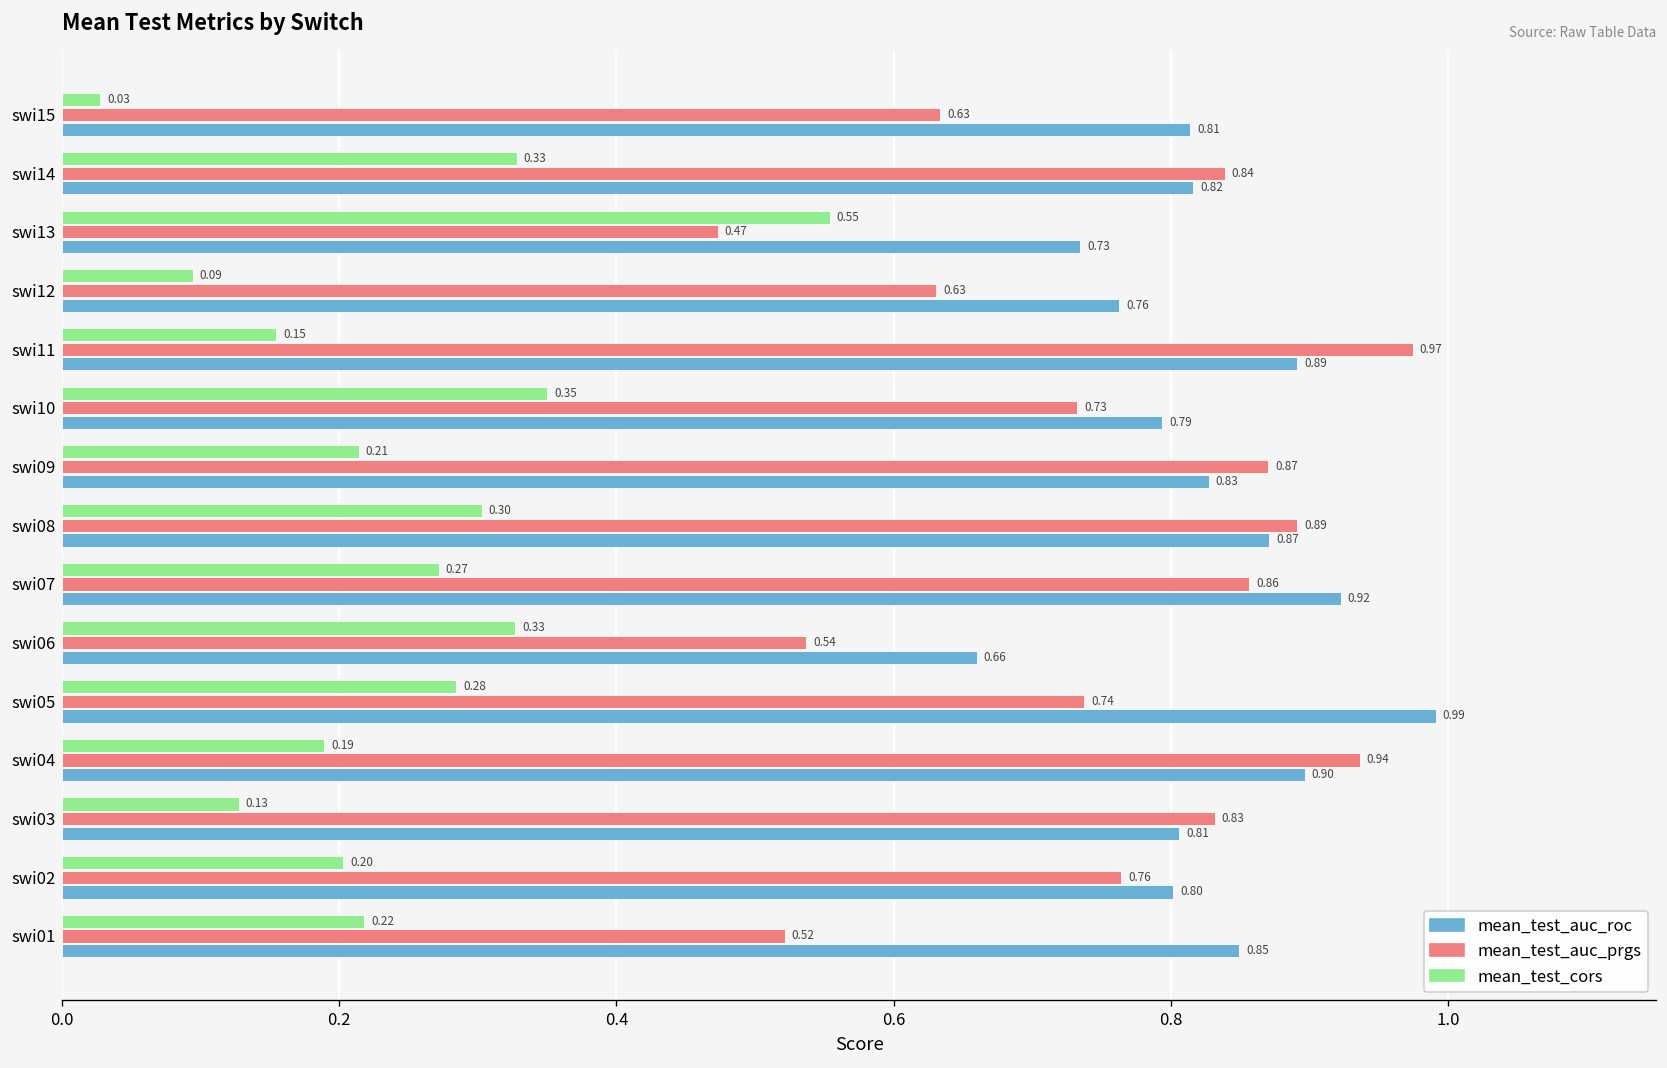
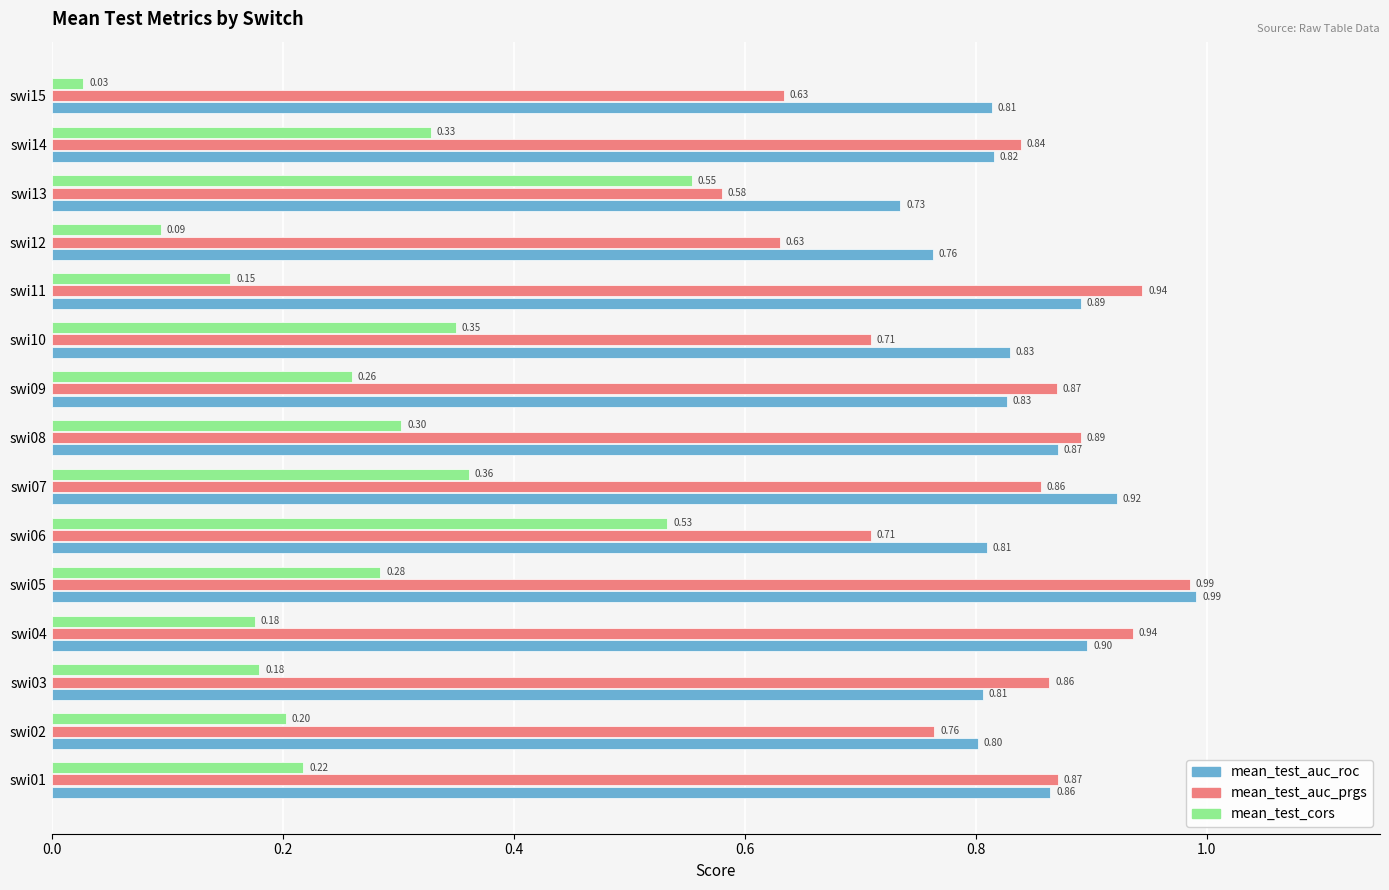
  {
    "mean_test_auc_roc": {
      "swi15": 0.81,
      "swi14": 0.82,
      "swi13": 0.73,
      "swi12": 0.76,
      "swi11": 0.89,
-     "swi10": 0.79,
+     "swi10": 0.83,
      "swi09": 0.83,
      "swi08": 0.87,
      "swi07": 0.92,
-     "swi06": 0.66,
+     "swi06": 0.81,
      "swi05": 0.99,
      "swi04": 0.90,
      "swi03": 0.81,
      "swi02": 0.80,
-     "swi01": 0.85
+     "swi01": 0.86
    },
    "mean_test_auc_prgs": {
      "swi15": 0.63,
      "swi14": 0.84,
-     "swi13": 0.47,
+     "swi13": 0.58,
      "swi12": 0.63,
-     "swi11": 0.97,
-     "swi10": 0.73,
+     "swi11": 0.94,
+     "swi10": 0.71,
      "swi09": 0.87,
      "swi08": 0.89,
      "swi07": 0.86,
-     "swi06": 0.54,
-     "swi05": 0.74,
+     "swi06": 0.71,
+     "swi05": 0.99,
      "swi04": 0.94,
-     "swi03": 0.83,
+     "swi03": 0.86,
      "swi02": 0.76,
-     "swi01": 0.52
+     "swi01": 0.87
    },
    "mean_test_cors": {
      "swi15": 0.03,
      "swi14": 0.33,
      "swi13": 0.55,
      "swi12": 0.09,
      "swi11": 0.15,
      "swi10": 0.35,
-     "swi09": 0.21,
+     "swi09": 0.26,
      "swi08": 0.30,
-     "swi07": 0.27,
-     "swi06": 0.33,
+     "swi07": 0.36,
+     "swi06": 0.53,
      "swi05": 0.28,
-     "swi04": 0.19,
-     "swi03": 0.13,
+     "swi04": 0.18,
+     "swi03": 0.18,
      "swi02": 0.20,
      "swi01": 0.22
    }
  }
